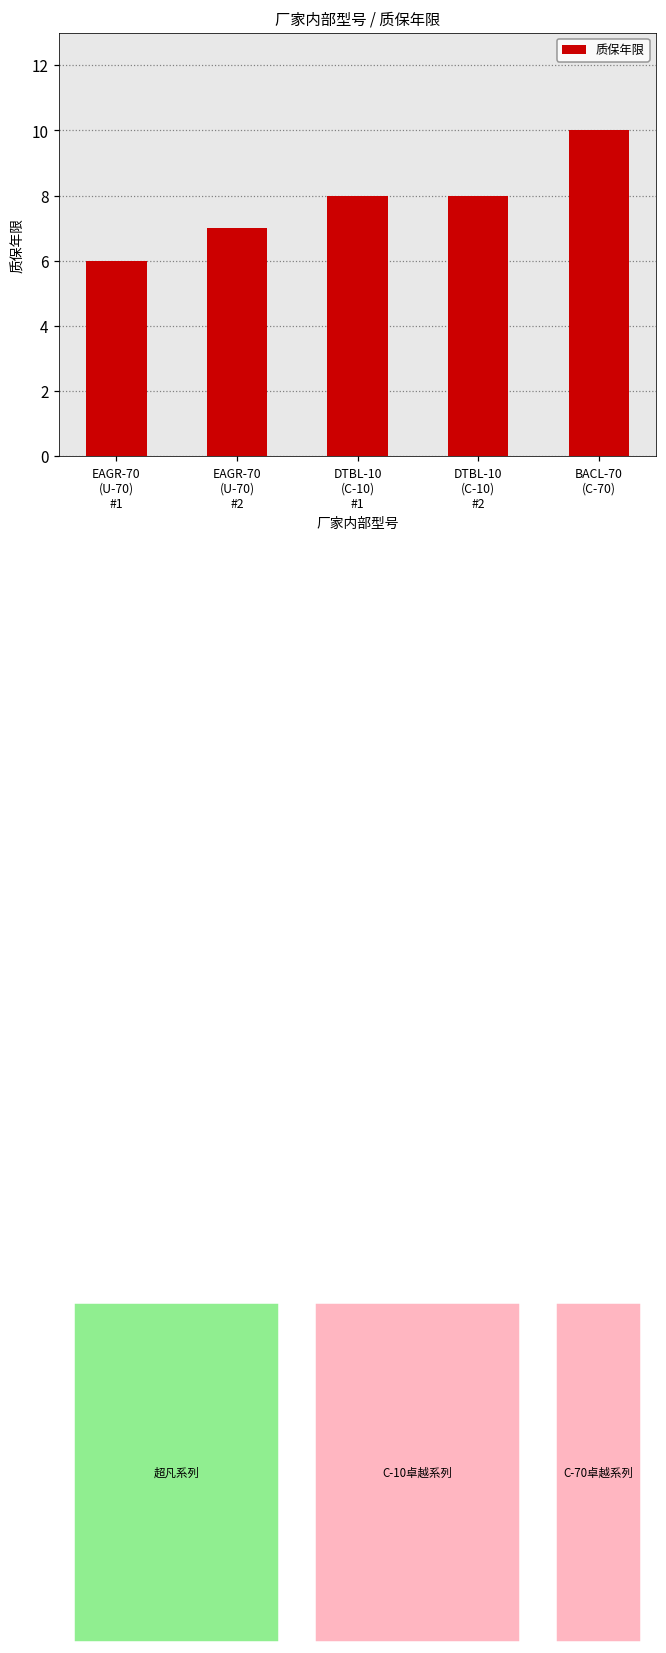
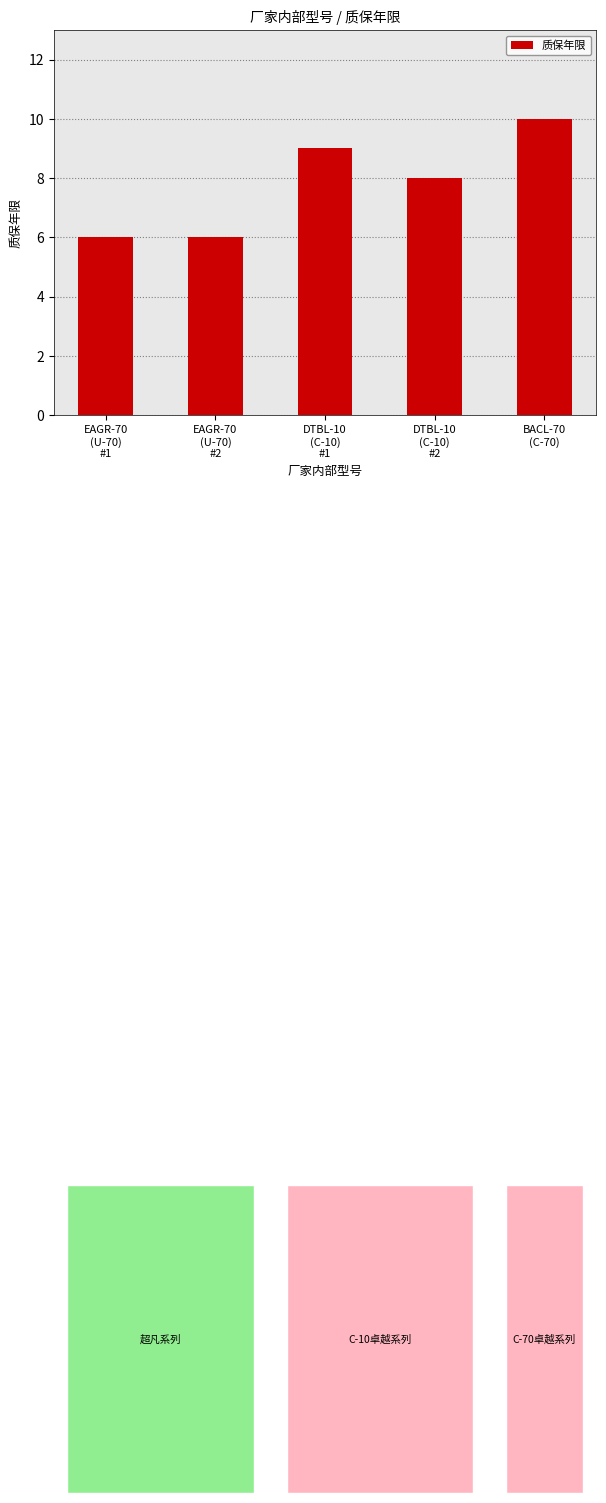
  {
    "EAGR-70 (U-70) #1": 6,
-   "EAGR-70 (U-70) #2": 7,
-   "DTBL-10 (C-10) #1": 8,
+   "EAGR-70 (U-70) #2": 6,
+   "DTBL-10 (C-10) #1": 9,
    "DTBL-10 (C-10) #2": 8,
    "BACL-70 (C-70)": 10
  }
